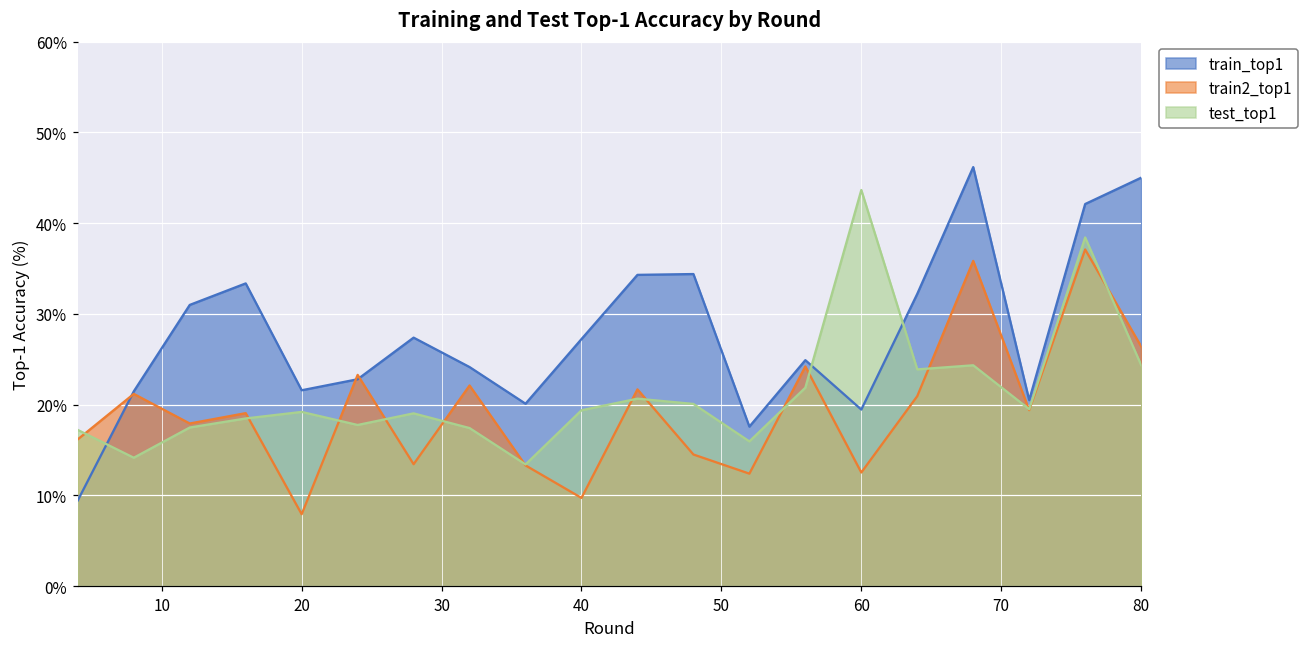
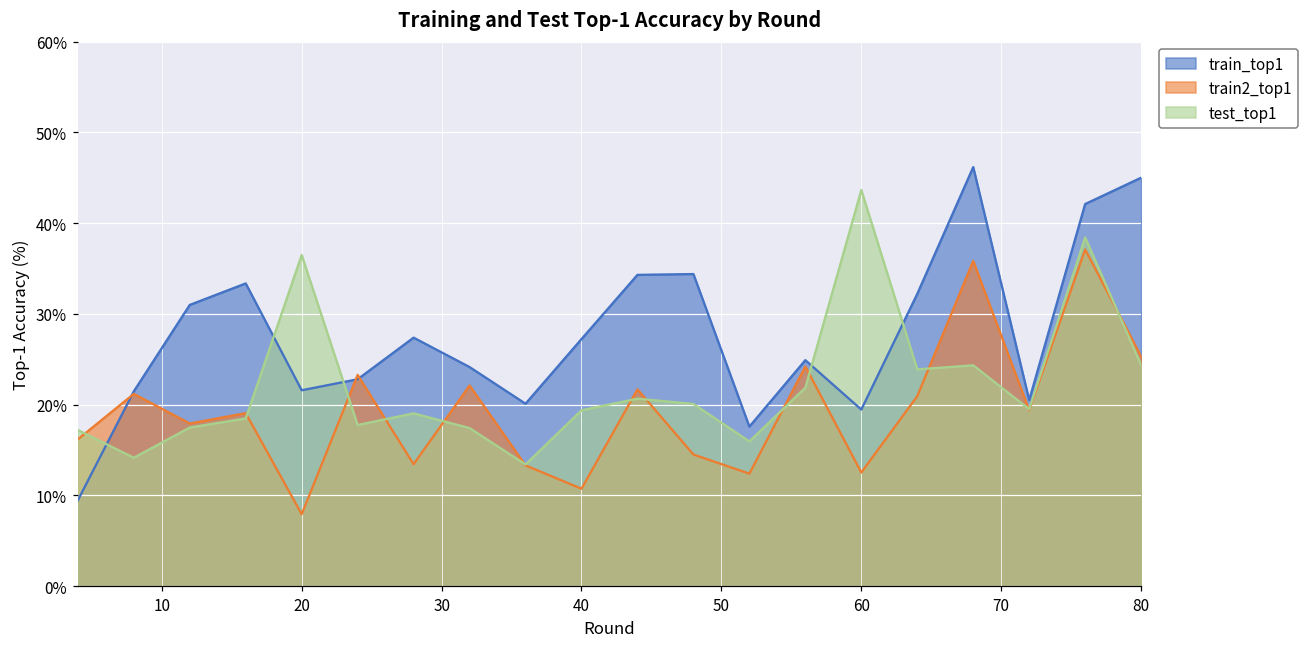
  {
    "train_top1": {
      "20": "22%",
      "40": "27%",
      "60": "19%",
      "80": "45%"
    },
    "train2_top1": {
      "20": "8%",
-     "40": "10%",
+     "40": "11%",
      "60": "13%",
-     "80": "26%"
+     "80": "25%"
    },
    "test_top1": {
-     "20": "19%",
+     "20": "37%",
      "40": "19%",
      "60": "44%",
      "80": "24%"
    }
  }
